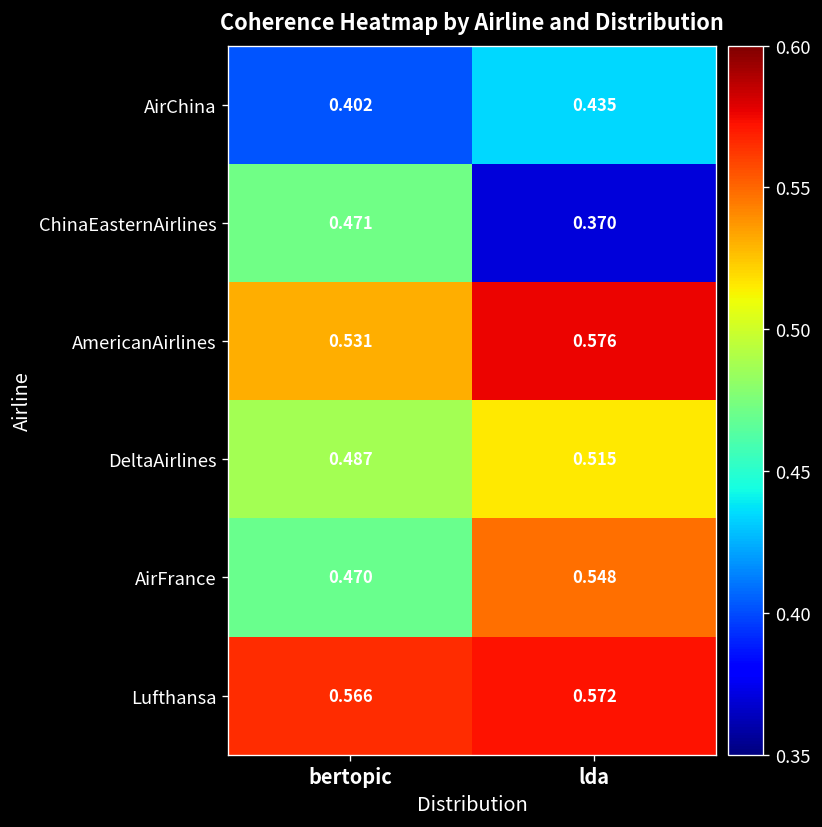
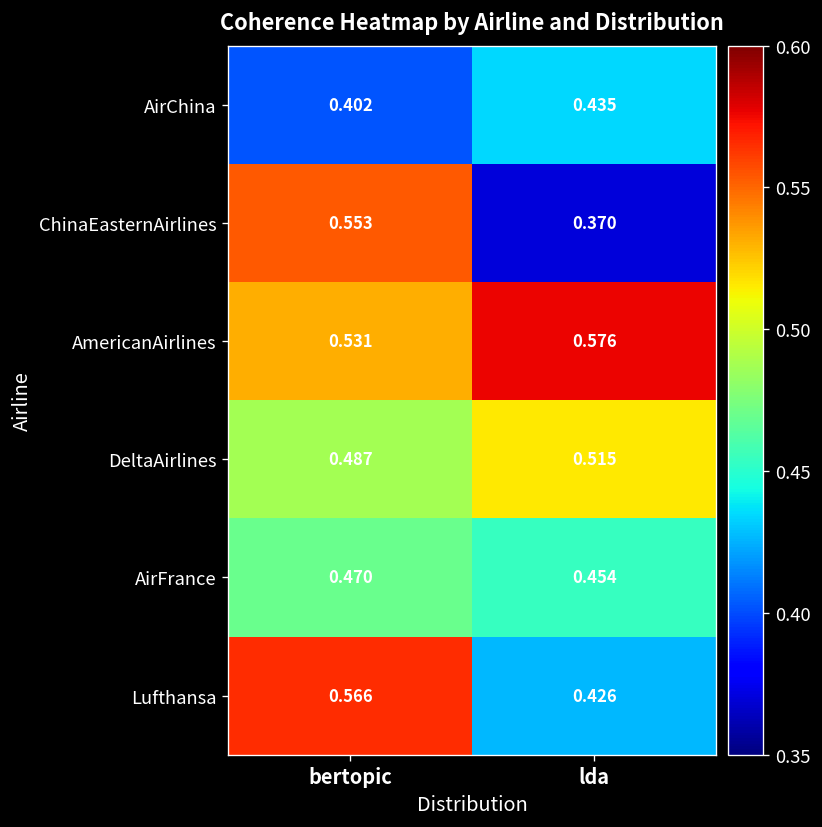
  {
    "AirChina": {
      "bertopic": 0.402,
      "lda": 0.435
    },
    "ChinaEasternAirlines": {
-     "bertopic": 0.471,
+     "bertopic": 0.553,
      "lda": 0.370
    },
    "AmericanAirlines": {
      "bertopic": 0.531,
      "lda": 0.576
    },
    "DeltaAirlines": {
      "bertopic": 0.487,
      "lda": 0.515
    },
    "AirFrance": {
      "bertopic": 0.470,
-     "lda": 0.548
+     "lda": 0.454
    },
    "Lufthansa": {
      "bertopic": 0.566,
-     "lda": 0.572
+     "lda": 0.426
    }
  }
